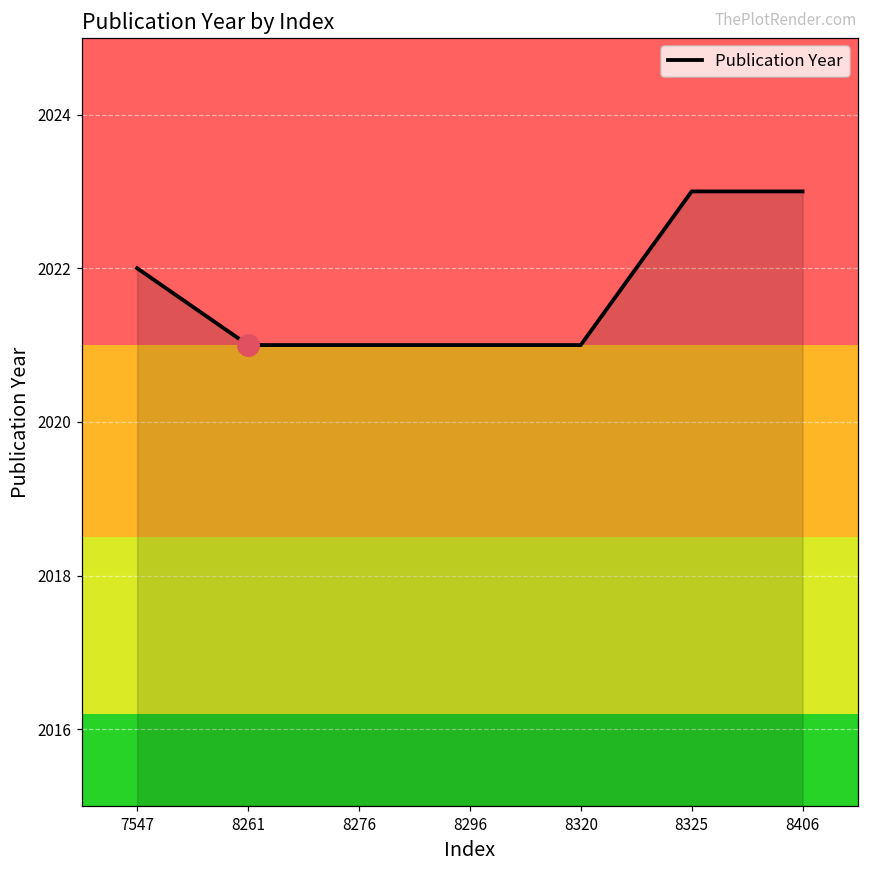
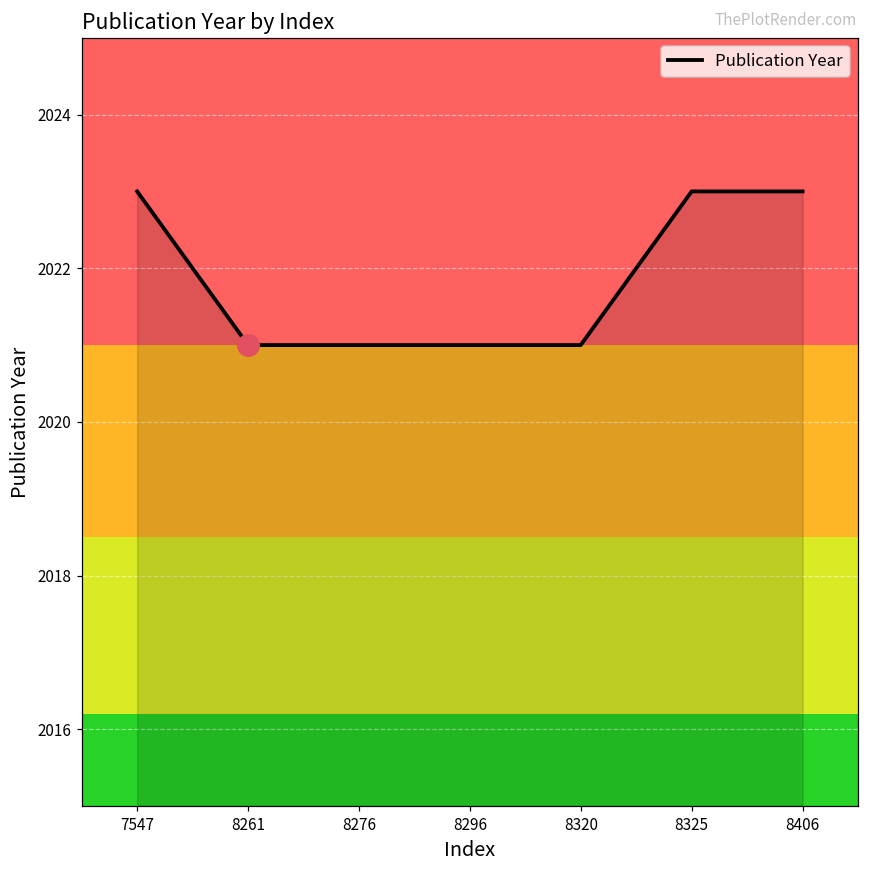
  {
    "Publication Year": {
-     "7547": 2022,
+     "7547": 2023,
      "8276": 2021,
      "8296": 2021,
      "8320": 2021,
      "8325": 2023,
      "8406": 2023
    }
  }
